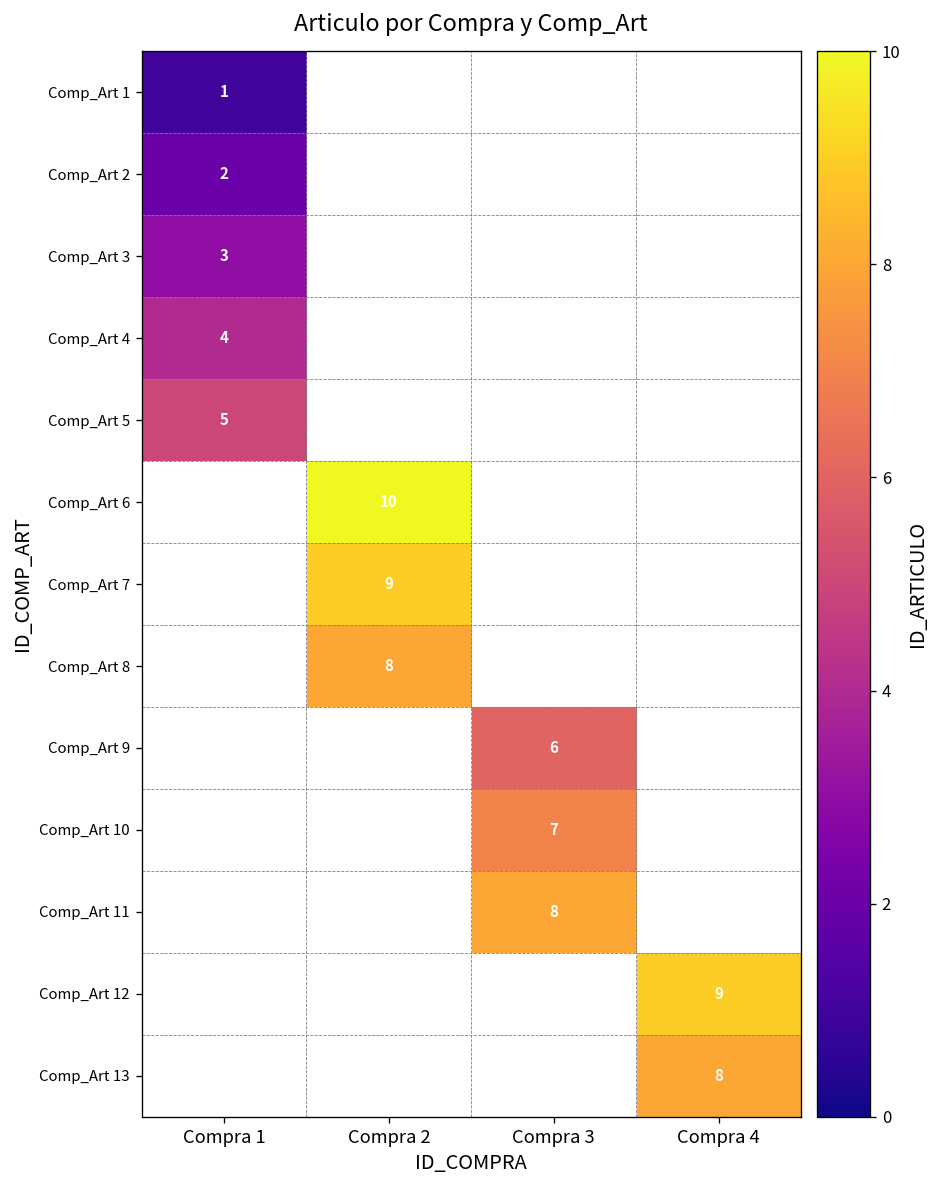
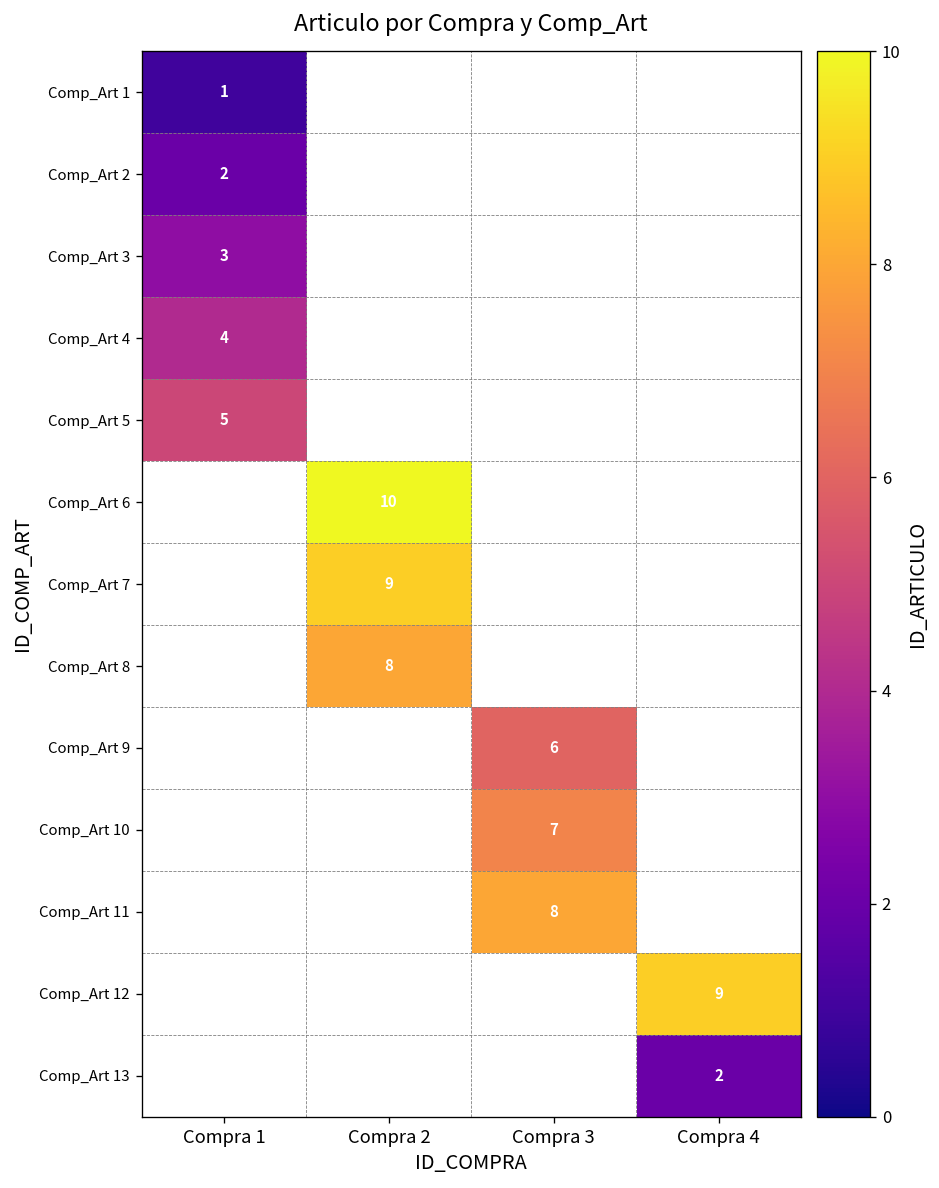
  {
    "Comp_Art 1": {
      "Compra 1": 1
    },
    "Comp_Art 2": {
      "Compra 1": 2
    },
    "Comp_Art 3": {
      "Compra 1": 3
    },
    "Comp_Art 4": {
      "Compra 1": 4
    },
    "Comp_Art 5": {
      "Compra 1": 5
    },
    "Comp_Art 6": {
      "Compra 2": 10
    },
    "Comp_Art 7": {
      "Compra 2": 9
    },
    "Comp_Art 8": {
      "Compra 2": 8
    },
    "Comp_Art 9": {
      "Compra 3": 6
    },
    "Comp_Art 10": {
      "Compra 3": 7
    },
    "Comp_Art 11": {
      "Compra 3": 8
    },
    "Comp_Art 12": {
      "Compra 4": 9
    },
    "Comp_Art 13": {
-     "Compra 4": 8
+     "Compra 4": 2
    }
  }
